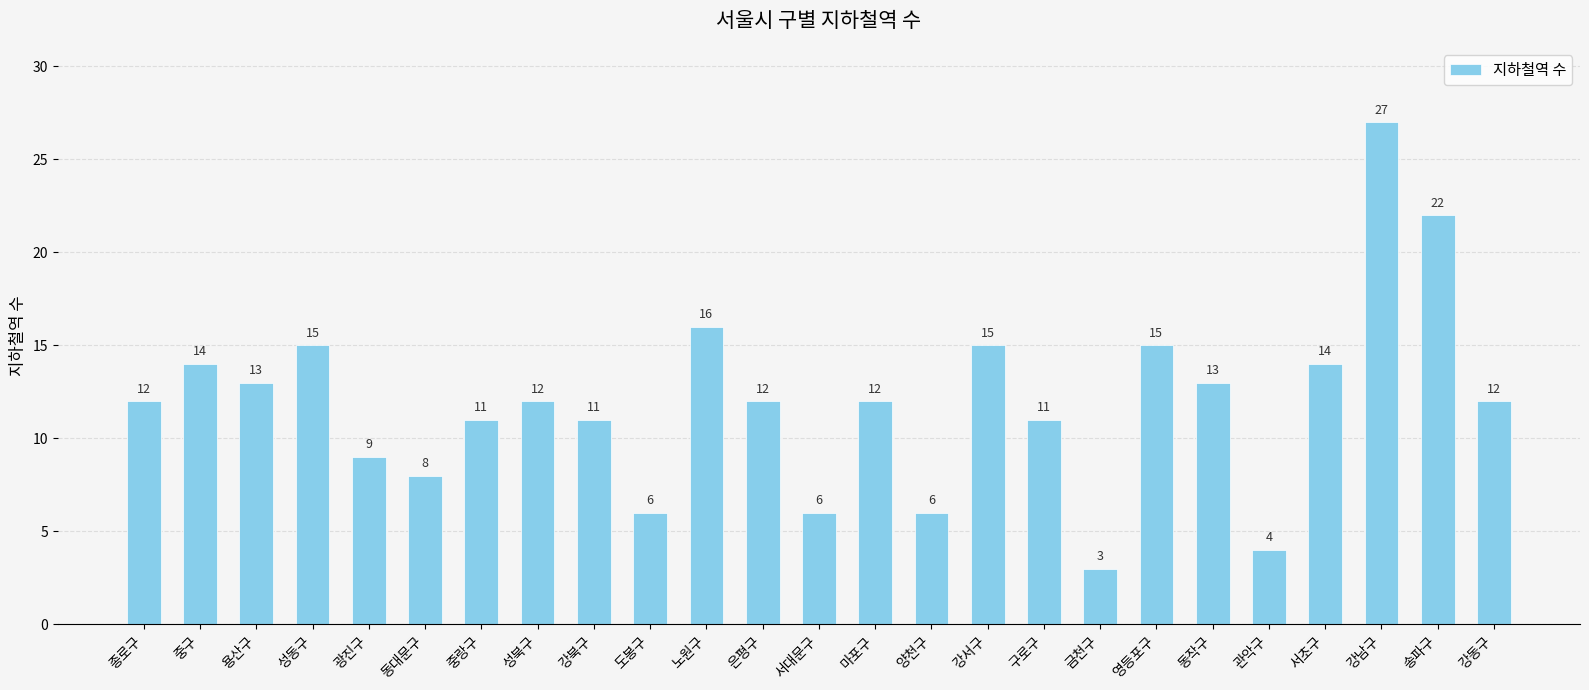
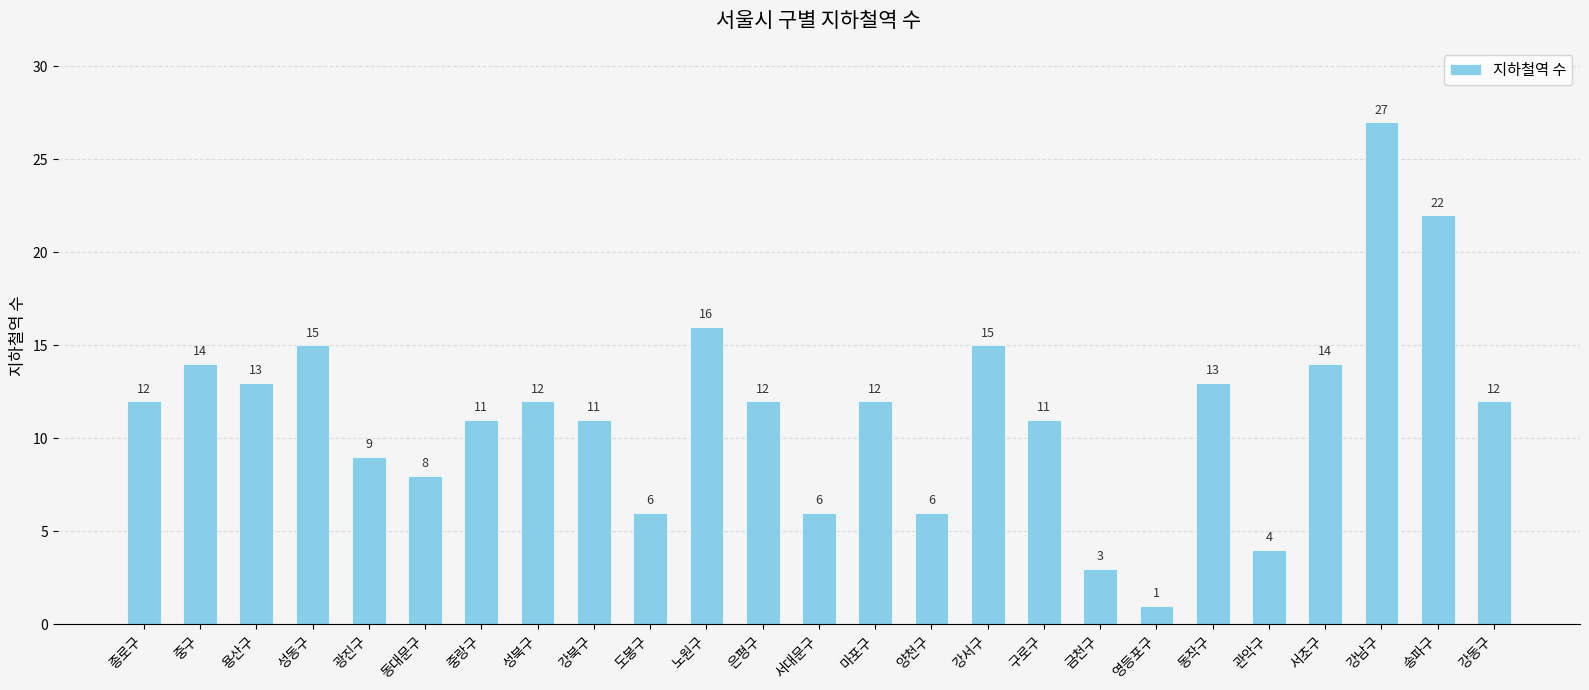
  {
    "종로구": 12,
    "중구": 14,
    "용산구": 13,
    "성동구": 15,
    "광진구": 9,
    "동대문구": 8,
    "중랑구": 11,
    "성북구": 12,
    "강북구": 11,
    "도봉구": 6,
    "노원구": 16,
    "은평구": 12,
    "서대문구": 6,
    "마포구": 12,
    "양천구": 6,
    "강서구": 15,
    "구로구": 11,
    "금천구": 3,
-   "영등포구": 15,
+   "영등포구": 1,
    "동작구": 13,
    "관악구": 4,
    "서초구": 14,
    "강남구": 27,
    "송파구": 22,
    "강동구": 12
  }
